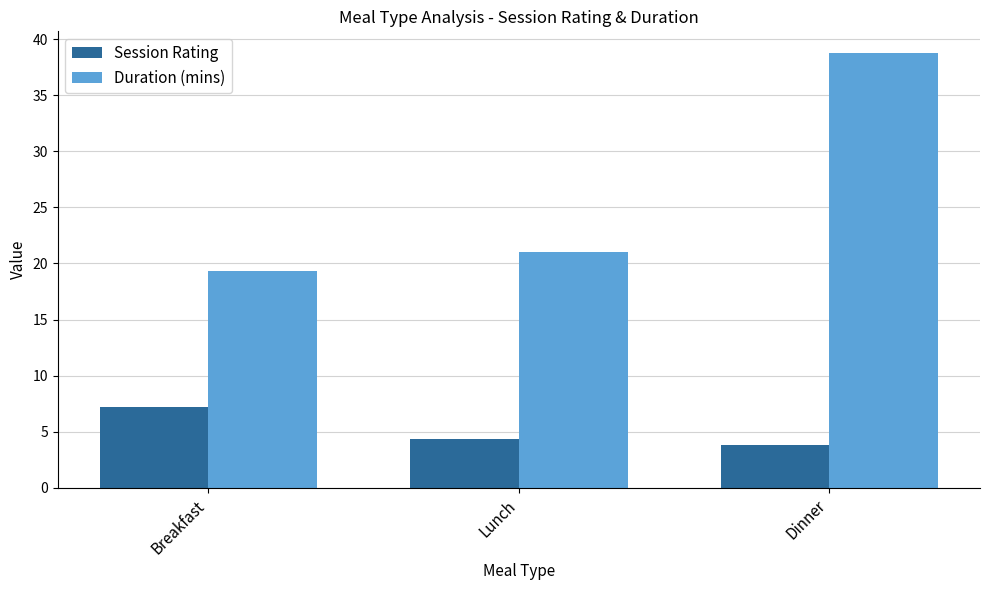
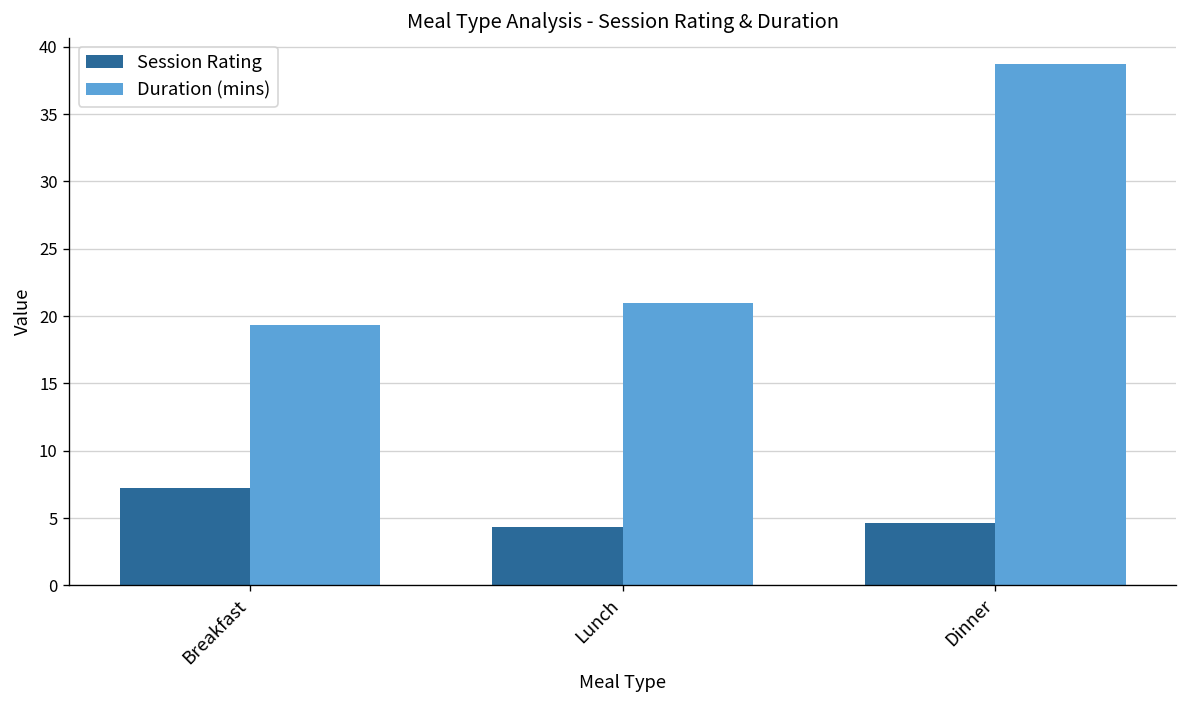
  {
    "Session Rating": {
      "Breakfast": 7.2,
      "Lunch": 4.4,
-     "Dinner": 3.8
+     "Dinner": 4.7
    },
    "Duration (mins)": {
      "Breakfast": 19.3,
      "Lunch": 21.0,
      "Dinner": 38.8
    }
  }
